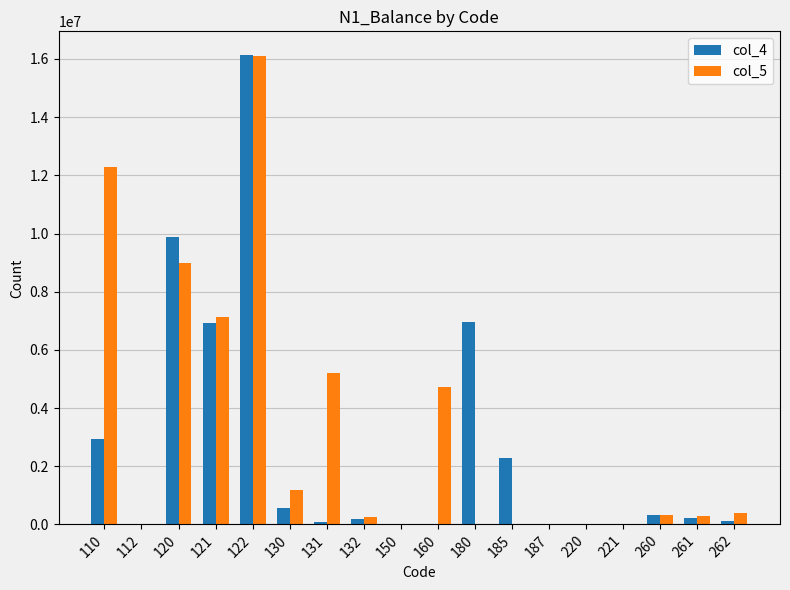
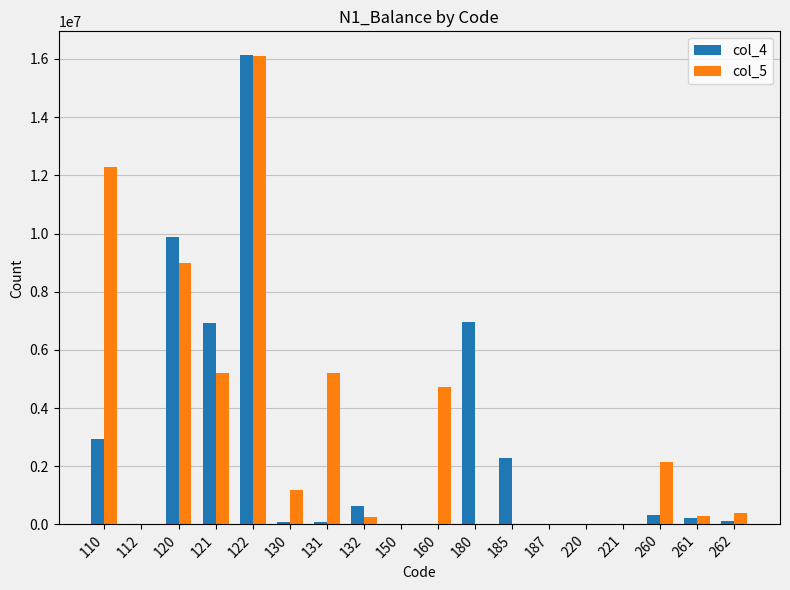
  {
    "col_4": {
      "110": 2900000,
      "120": 9900000,
      "121": 6900000,
      "122": 16100000,
-     "130": 600000,
+     "130": 100000,
      "131": 100000,
-     "132": 200000,
+     "132": 600000,
      "180": 7000000,
      "185": 2300000,
      "260": 300000,
      "261": 200000,
      "262": 100000
    },
    "col_5": {
      "110": 12300000,
      "120": 9000000,
-     "121": 7100000,
+     "121": 5200000,
      "122": 16100000,
      "130": 1200000,
      "131": 5200000,
      "132": 300000,
      "160": 4700000,
      "187": 0,
-     "260": 300000,
+     "260": 2100000,
      "261": 300000,
      "262": 400000
    }
  }
